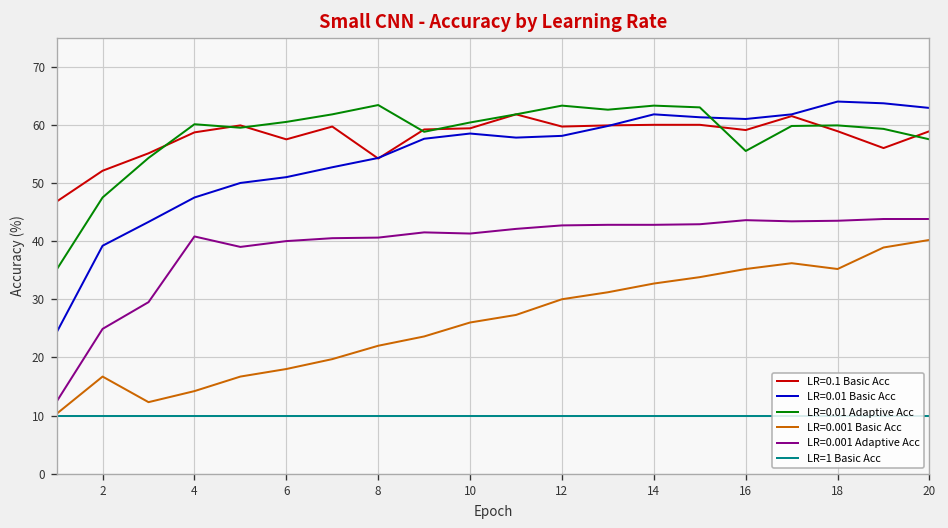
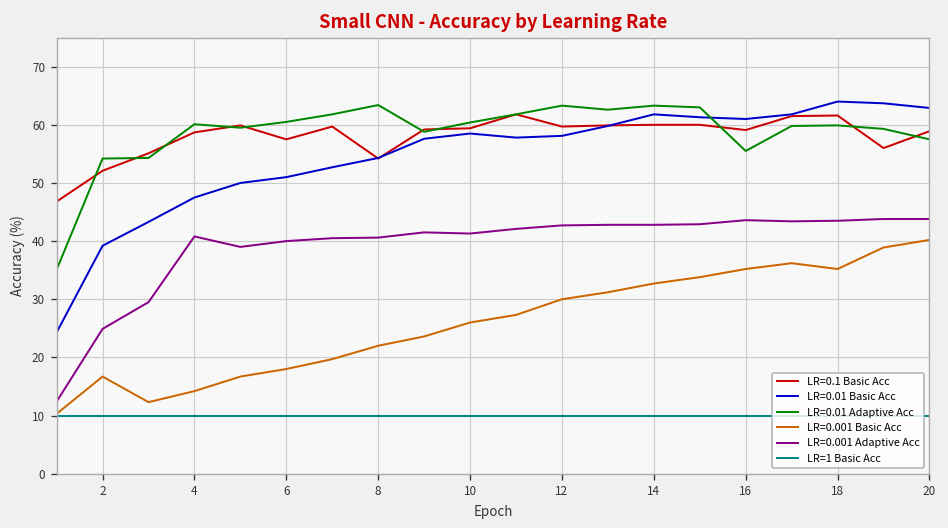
  {
    "LR=0.1 Basic Acc": {
      "2": 52,
      "4": 59,
      "6": 58,
      "10": 59,
      "12": 60,
      "14": 60,
      "16": 59,
-     "18": 59,
+     "18": 62,
      "20": 59
    },
    "LR=0.01 Basic Acc": {
      "2": 39,
      "4": 48,
      "6": 51,
      "10": 59,
      "12": 58,
      "14": 62,
      "16": 61,
      "18": 64,
      "20": 63
    },
    "LR=0.01 Adaptive Acc": {
-     "2": 48,
+     "2": 54,
      "4": 60,
      "6": 61,
      "8": 63,
      "10": 60,
      "12": 63,
      "14": 63,
      "16": 56,
      "18": 60,
      "20": 58
    },
    "LR=0.001 Basic Acc": {
      "2": 17,
      "4": 14,
      "6": 18,
      "8": 22,
      "10": 26,
      "12": 30,
      "14": 33,
      "16": 35,
      "18": 35,
      "20": 40
    },
    "LR=0.001 Adaptive Acc": {
      "2": 25,
      "4": 41,
      "6": 40,
      "8": 41,
      "10": 41,
      "12": 43,
      "14": 43,
      "16": 44,
      "18": 44,
      "20": 44
    },
    "LR=1 Basic Acc": {
      "2": 10,
      "4": 10,
      "6": 10,
      "8": 10,
      "10": 10,
      "12": 10,
      "14": 10,
      "16": 10,
      "20": 10
    }
  }
